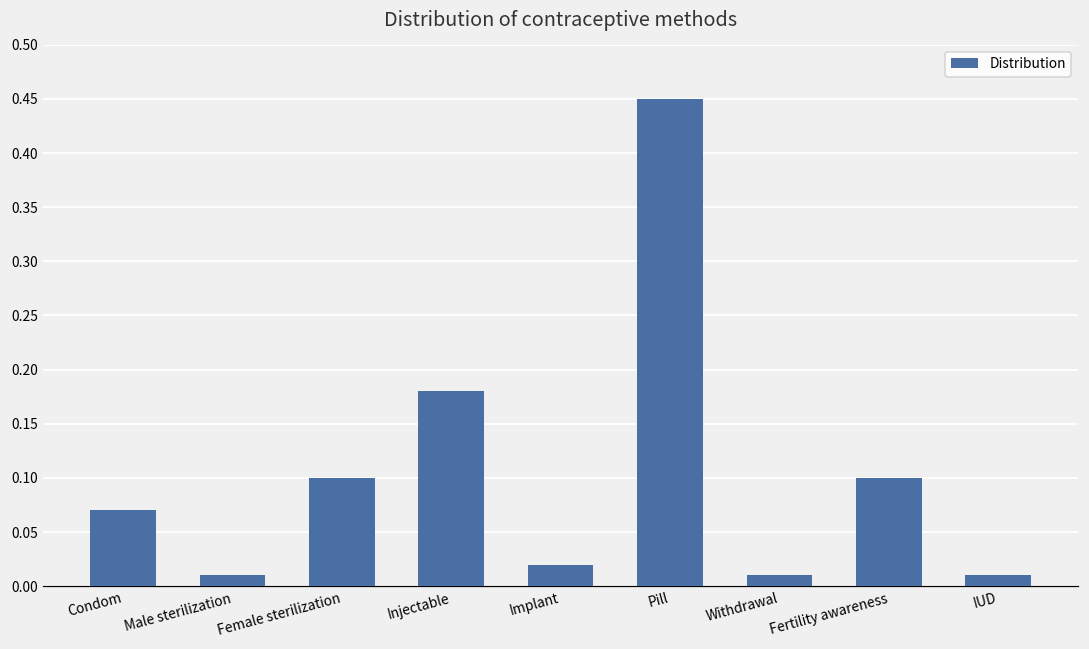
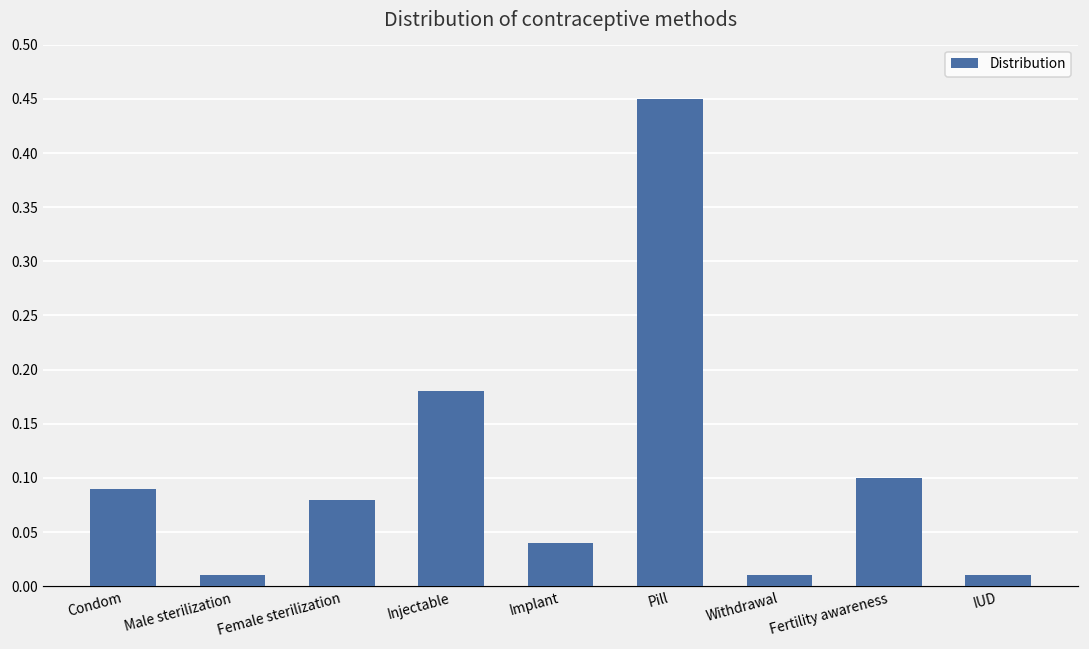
  {
-   "Condom": 0.07,
+   "Condom": 0.09,
    "Male sterilization": 0.01,
-   "Female sterilization": 0.10,
+   "Female sterilization": 0.08,
    "Injectable": 0.18,
-   "Implant": 0.02,
+   "Implant": 0.04,
    "Pill": 0.45,
    "Withdrawal": 0.01,
    "Fertility awareness": 0.10,
    "IUD": 0.01
  }
